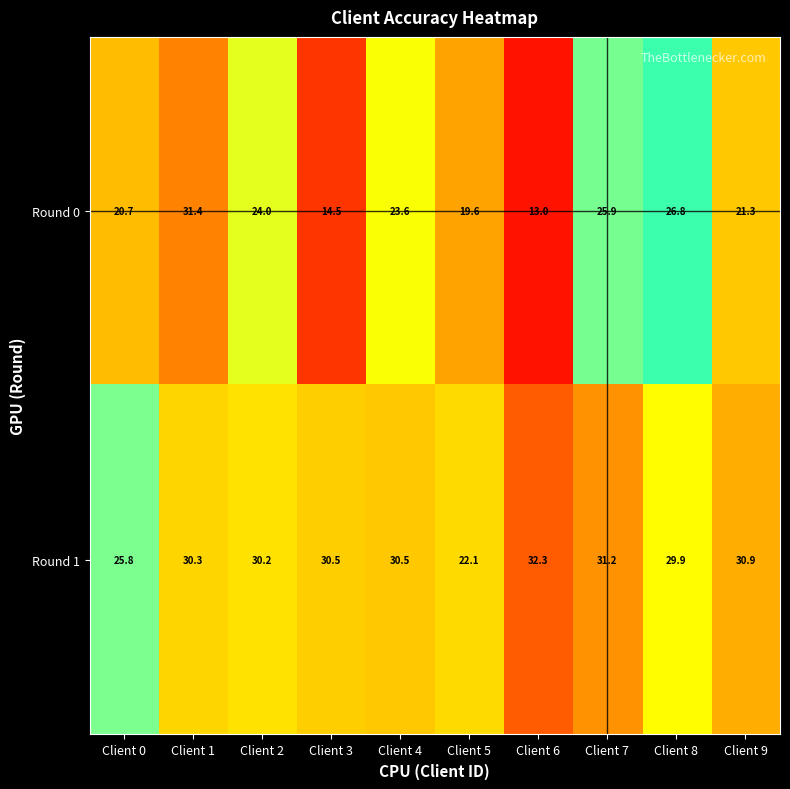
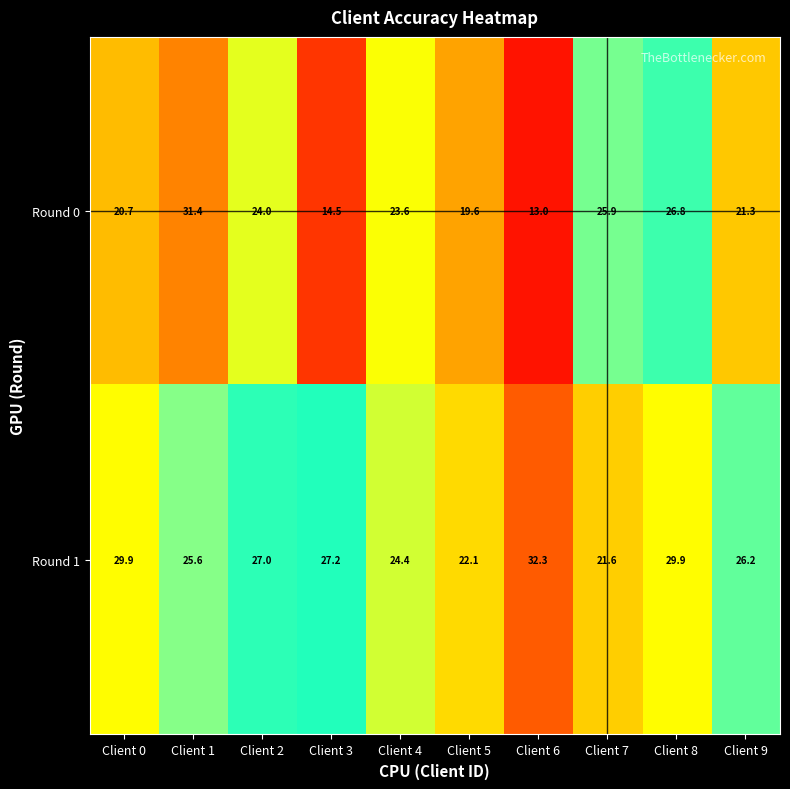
  {
    "Round 0": {
      "Client 0": 20.7,
      "Client 1": 31.4,
      "Client 2": 24.0,
      "Client 3": 14.5,
      "Client 4": 23.6,
      "Client 5": 19.6,
      "Client 6": 13.0,
      "Client 7": 25.9,
      "Client 9": 21.3
    },
    "Round 1": {
-     "Client 0": 25.8,
-     "Client 1": 30.3,
-     "Client 2": 30.2,
-     "Client 3": 30.5,
-     "Client 4": 30.5,
+     "Client 0": 29.9,
+     "Client 1": 25.6,
+     "Client 2": 27.0,
+     "Client 3": 27.2,
+     "Client 4": 24.4,
      "Client 5": 22.1,
      "Client 6": 32.3,
-     "Client 7": 31.2,
+     "Client 7": 21.6,
      "Client 8": 29.9,
-     "Client 9": 30.9
+     "Client 9": 26.2
    }
  }
